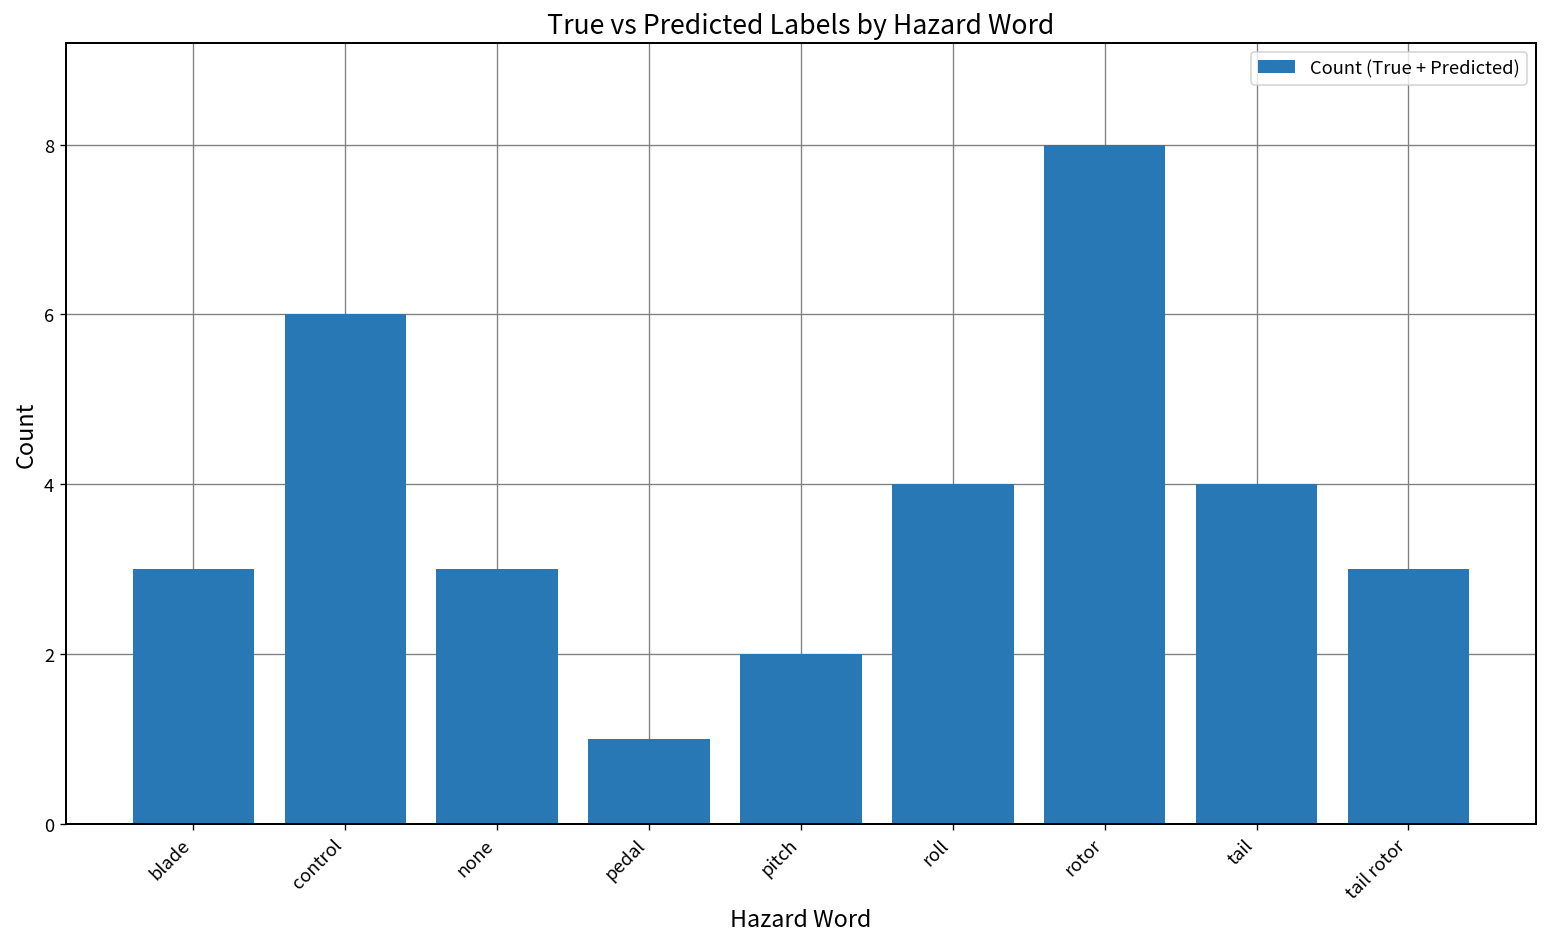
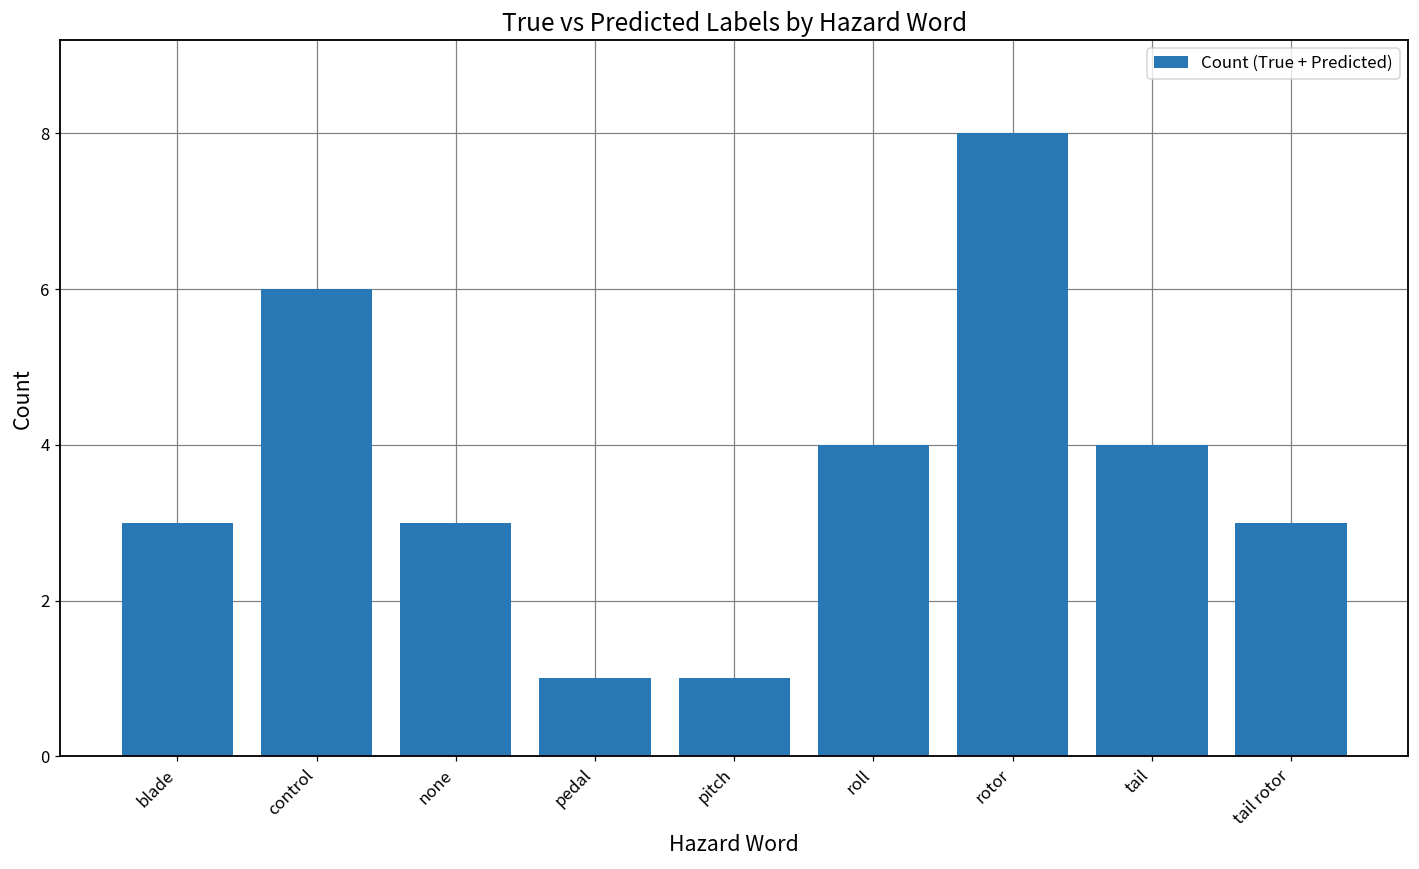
  {
    "blade": 3,
    "control": 6,
    "none": 3,
    "pedal": 1,
-   "pitch": 2,
+   "pitch": 1,
    "roll": 4,
    "rotor": 8,
    "tail": 4,
    "tail rotor": 3
  }
